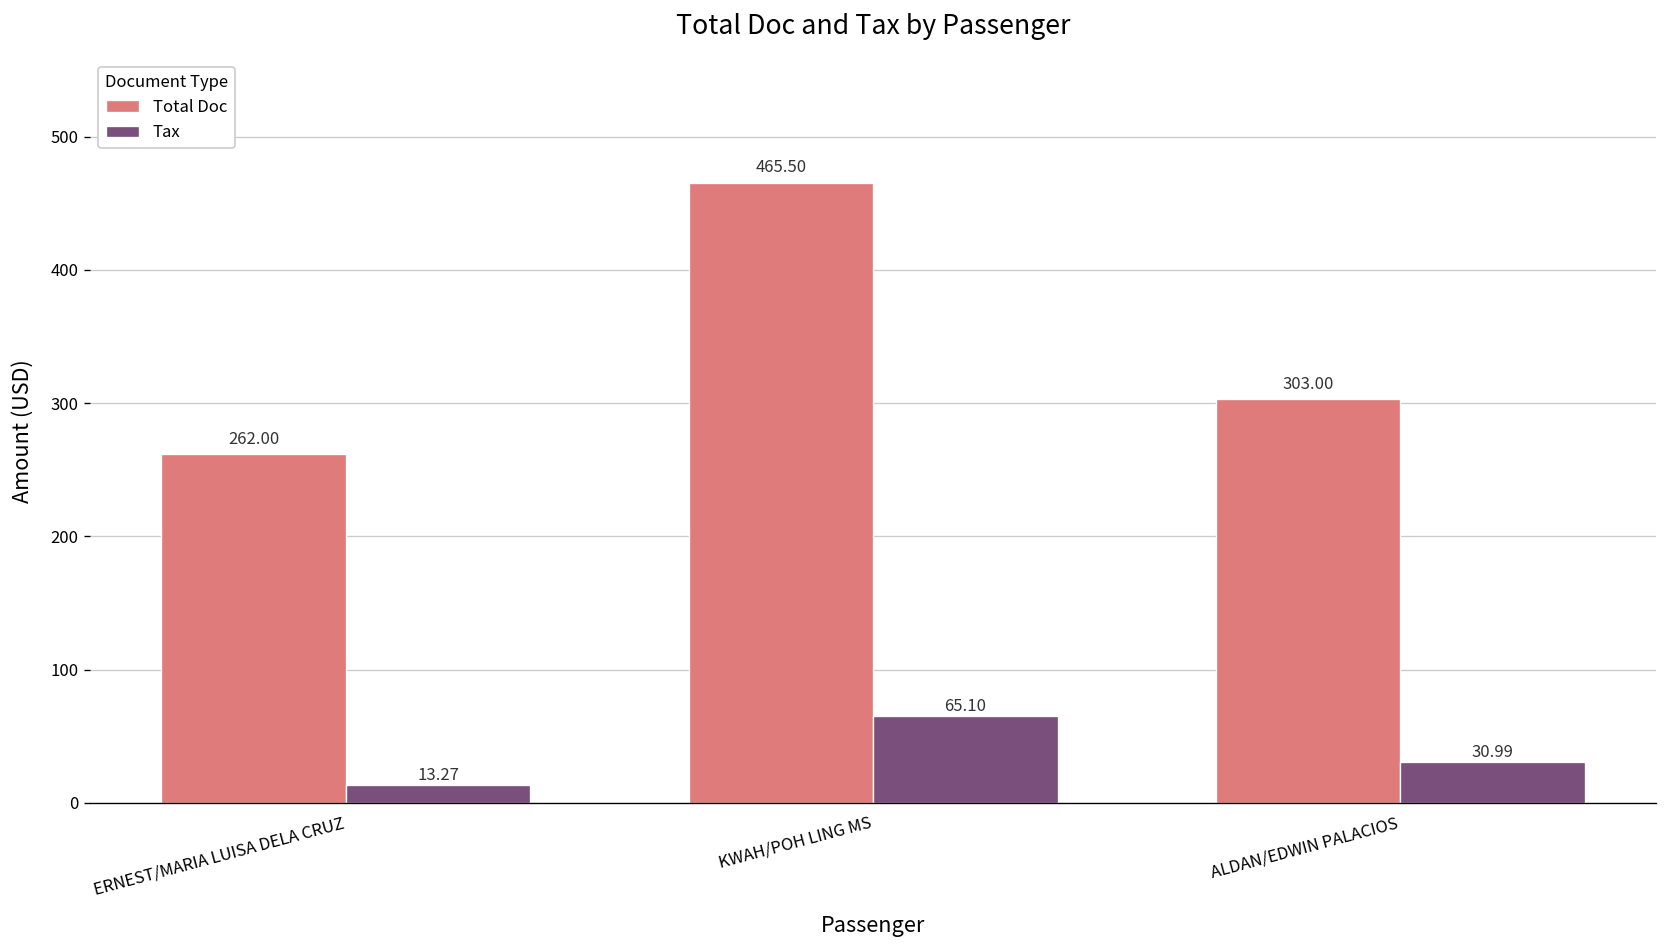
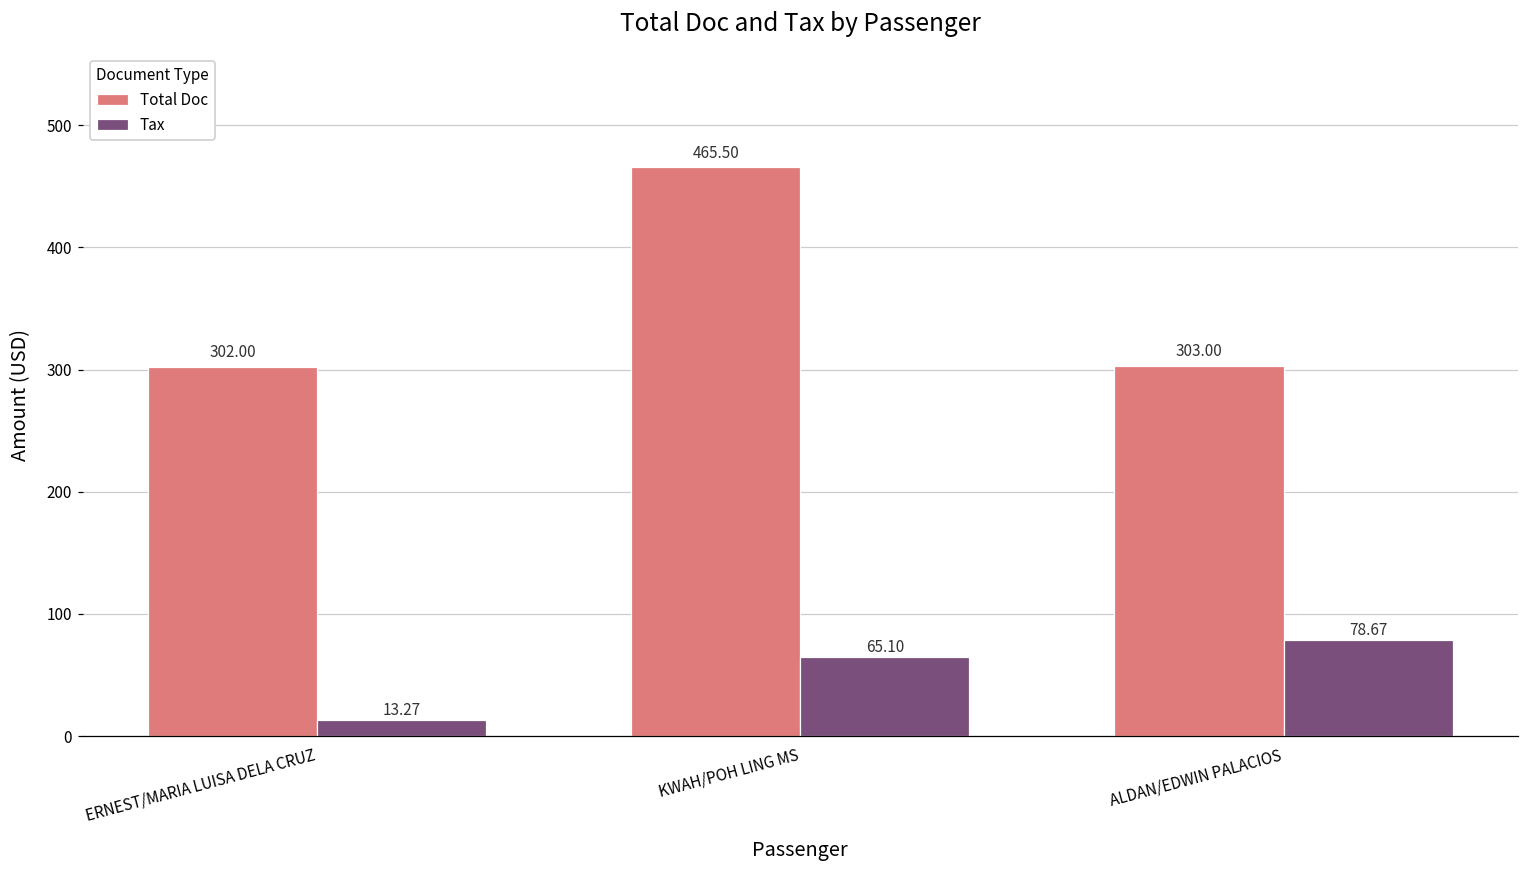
  {
    "Total Doc": {
-     "ERNEST/MARIA LUISA DELA CRUZ": 262.00,
+     "ERNEST/MARIA LUISA DELA CRUZ": 302.00,
      "KWAH/POH LING MS": 465.50,
      "ALDAN/EDWIN PALACIOS": 303.00
    },
    "Tax": {
      "ERNEST/MARIA LUISA DELA CRUZ": 13.27,
      "KWAH/POH LING MS": 65.10,
-     "ALDAN/EDWIN PALACIOS": 30.99
+     "ALDAN/EDWIN PALACIOS": 78.67
    }
  }
